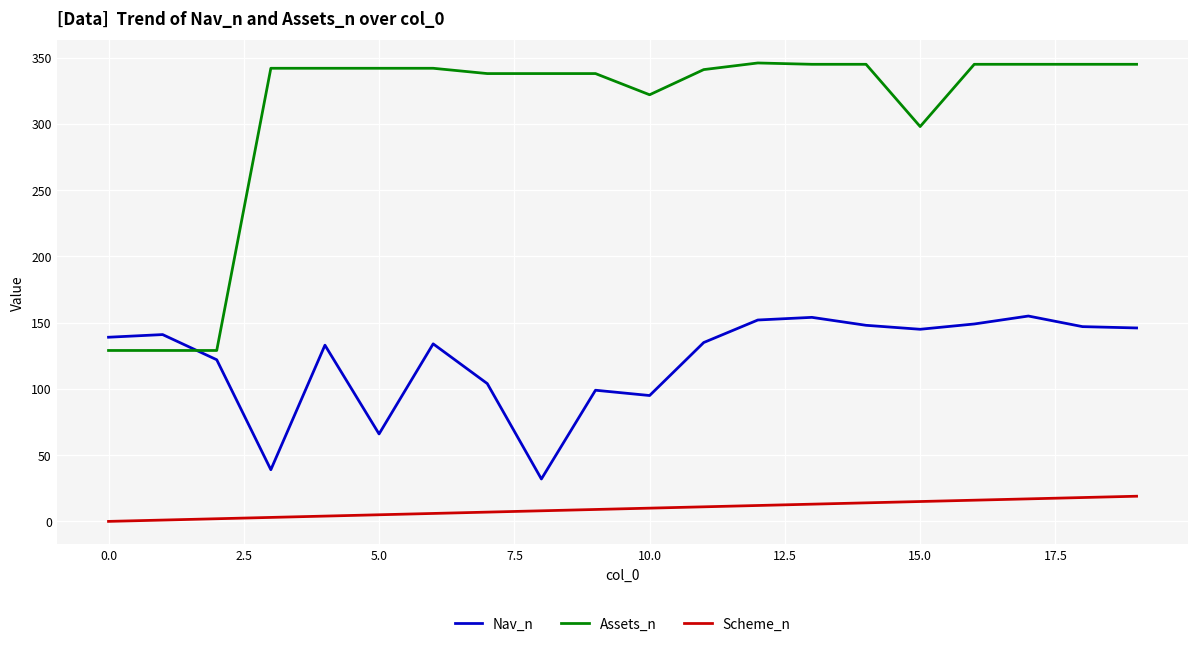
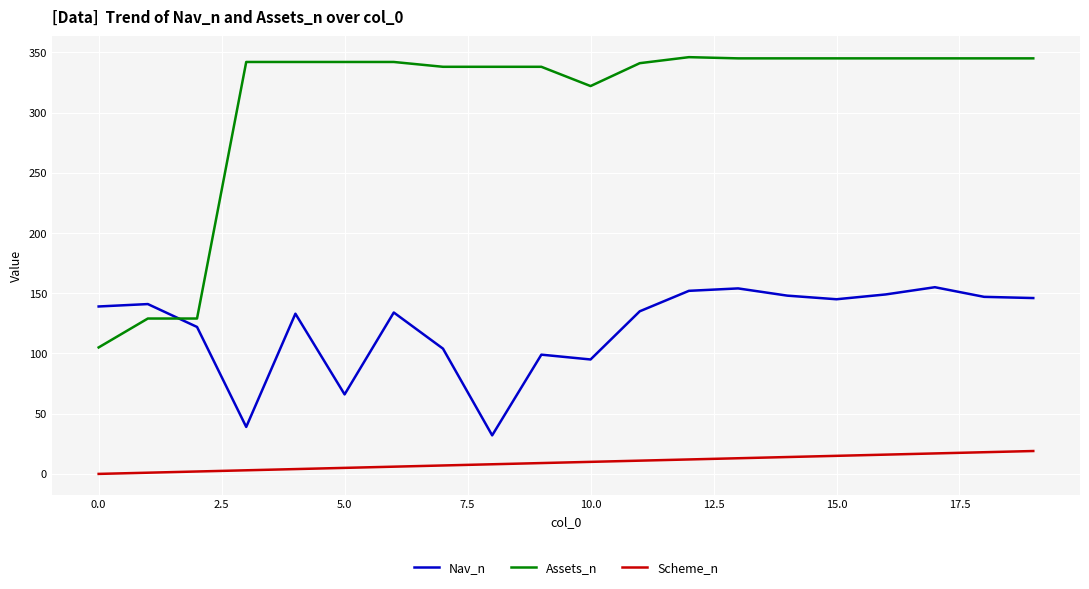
  {
    "Nav_n": {
      "0.0": 139,
      "5.0": 66,
      "10.0": 95,
      "15.0": 145
    },
    "Assets_n": {
-     "0.0": 129,
+     "0.0": 105,
      "5.0": 342,
      "10.0": 322,
-     "15.0": 298
+     "15.0": 345
    },
    "Scheme_n": {
      "0.0": 0,
      "5.0": 5,
      "10.0": 10,
      "15.0": 15
    }
  }
